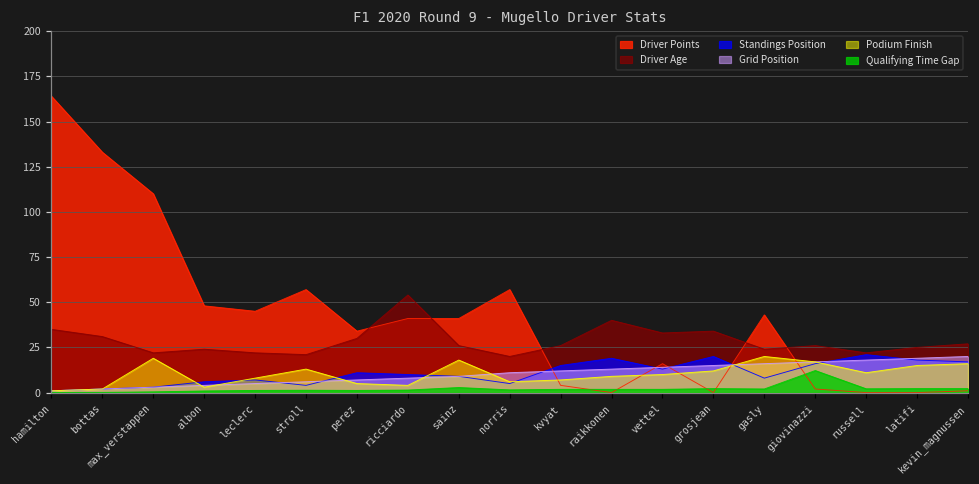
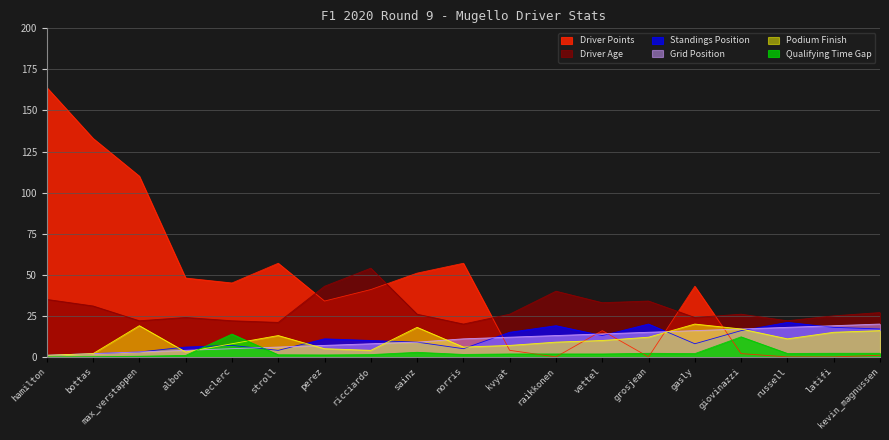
  {
    "Driver Points": {
      "hamilton": 164,
      "bottas": 133,
      "max_verstappen": 110,
      "albon": 48,
      "leclerc": 45,
      "stroll": 57,
      "perez": 34,
      "ricciardo": 41,
-     "sainz": 41,
+     "sainz": 51,
      "norris": 57,
      "kvyat": 4,
      "raikkonen": 0,
      "vettel": 16,
      "grosjean": 0,
      "gasly": 43,
      "giovinazzi": 2,
      "russell": 0,
      "latifi": 0
    },
    "Driver Age": {
      "hamilton": 35,
      "bottas": 31,
      "max_verstappen": 22,
      "albon": 24,
      "leclerc": 22,
      "stroll": 21,
-     "perez": 30,
+     "perez": 43,
      "ricciardo": 54,
      "sainz": 26,
      "norris": 20,
      "kvyat": 26,
      "raikkonen": 40,
      "vettel": 33,
      "grosjean": 34,
      "gasly": 24,
      "giovinazzi": 26,
      "latifi": 25,
      "kevin_magnussen": 27
    },
    "Standings Position": {
      "albon": 6,
      "stroll": 4,
      "perez": 11,
      "ricciardo": 10,
      "kvyat": 15,
      "raikkonen": 19,
      "grosjean": 20,
      "gasly": 8
    },
    "Grid Position": {
      "leclerc": 5,
      "stroll": 6,
      "perez": 7,
      "ricciardo": 8,
      "norris": 11,
      "kvyat": 12,
      "raikkonen": 13,
      "grosjean": 15,
      "gasly": 16,
      "russell": 18,
      "kevin_magnussen": 20
    },
    "Podium Finish": {
      "max_verstappen": 19,
      "stroll": 13,
      "perez": 5,
      "ricciardo": 4,
      "sainz": 18,
      "kvyat": 7,
      "raikkonen": 9,
      "vettel": 10,
      "grosjean": 12,
      "gasly": 20,
      "russell": 11,
      "latifi": 15
    },
    "Qualifying Time Gap": {
      "bottas": 0,
      "max_verstappen": 0,
      "albon": 1,
-     "leclerc": 1,
+     "leclerc": 14,
      "stroll": 1,
      "perez": 1,
      "ricciardo": 1,
      "sainz": 3,
      "norris": 2,
      "kvyat": 2,
      "raikkonen": 2,
      "vettel": 2,
      "grosjean": 2,
      "gasly": 2,
      "giovinazzi": 12,
      "russell": 2,
      "latifi": 2
    }
  }
